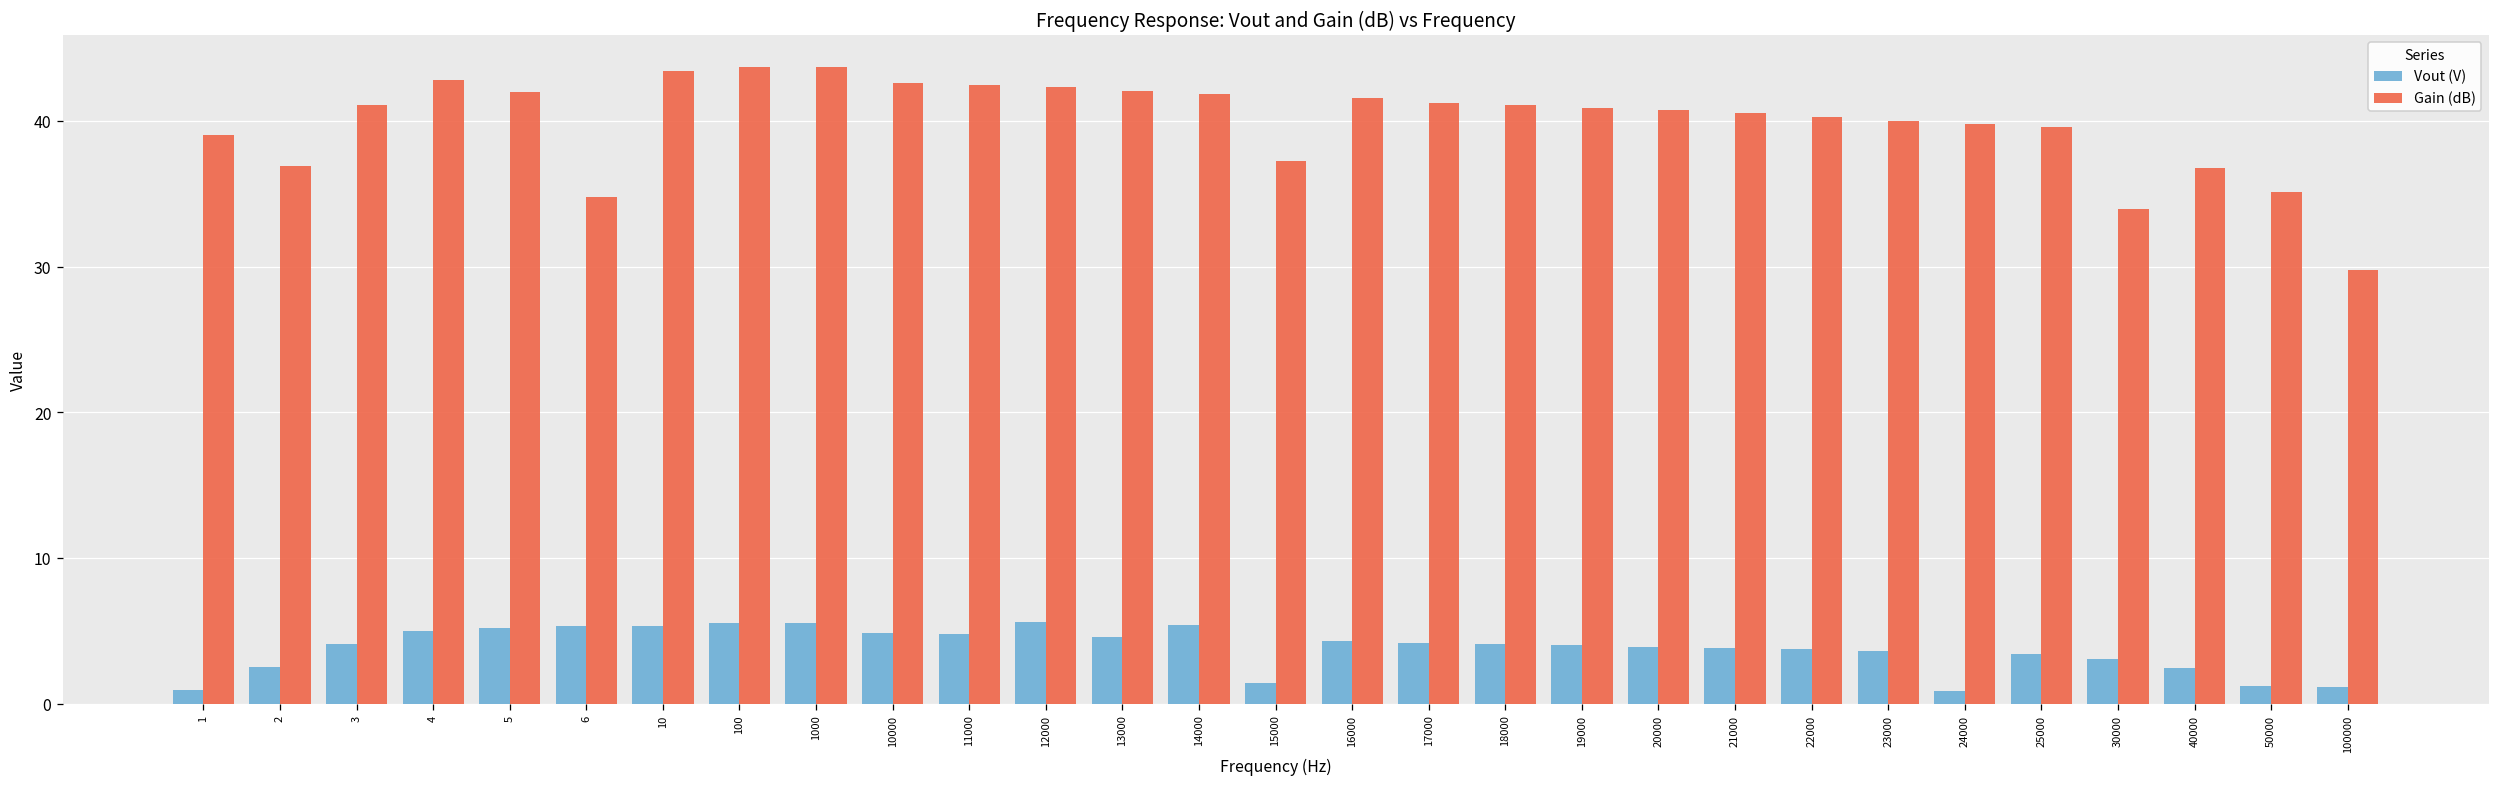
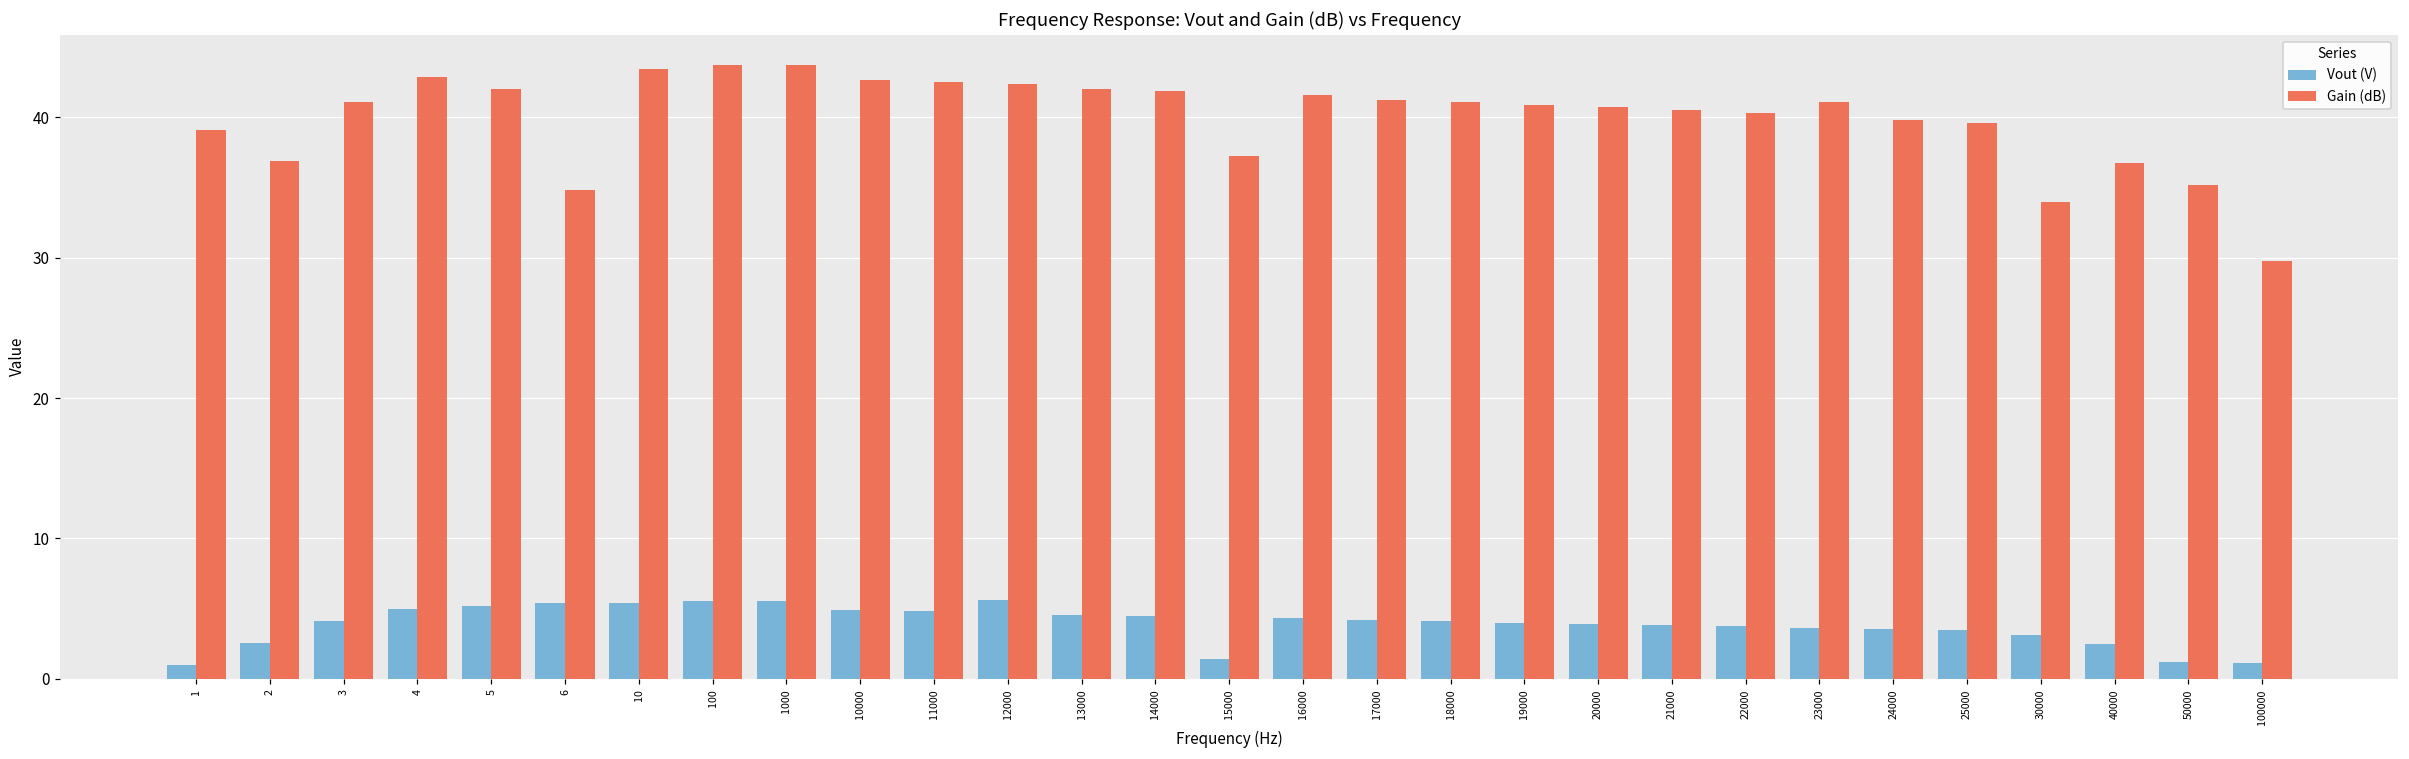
  {
    "Vout (V)": {
      "1": 1.0,
      "2": 2.5,
      "3": 4.1,
      "4": 5.0,
      "5": 5.2,
      "6": 5.4,
      "10": 5.4,
      "100": 5.5,
      "1000": 5.5,
      "10000": 4.9,
      "11000": 4.8,
      "12000": 5.6,
      "13000": 4.6,
-     "14000": 5.4,
+     "14000": 4.5,
      "15000": 1.4,
      "16000": 4.3,
      "17000": 4.2,
      "18000": 4.1,
      "19000": 4.0,
      "20000": 3.9,
      "21000": 3.8,
      "22000": 3.7,
      "23000": 3.6,
-     "24000": 0.9,
+     "24000": 3.5,
      "25000": 3.4,
      "30000": 3.1,
      "40000": 2.5,
      "50000": 1.2,
      "100000": 1.1
    },
    "Gain (dB)": {
      "1": 39.1,
      "2": 36.9,
      "3": 41.1,
      "4": 42.9,
      "5": 42.0,
      "6": 34.8,
      "10": 43.5,
      "100": 43.7,
      "1000": 43.7,
      "10000": 42.6,
      "11000": 42.5,
      "12000": 42.4,
      "13000": 42.1,
      "14000": 41.9,
      "15000": 37.3,
      "16000": 41.6,
      "17000": 41.3,
      "18000": 41.1,
      "19000": 40.9,
      "20000": 40.7,
      "21000": 40.6,
      "22000": 40.3,
-     "23000": 40.0,
+     "23000": 41.1,
      "24000": 39.8,
      "25000": 39.6,
      "30000": 33.9,
      "40000": 36.8,
      "50000": 35.2,
      "100000": 29.8
    }
  }
